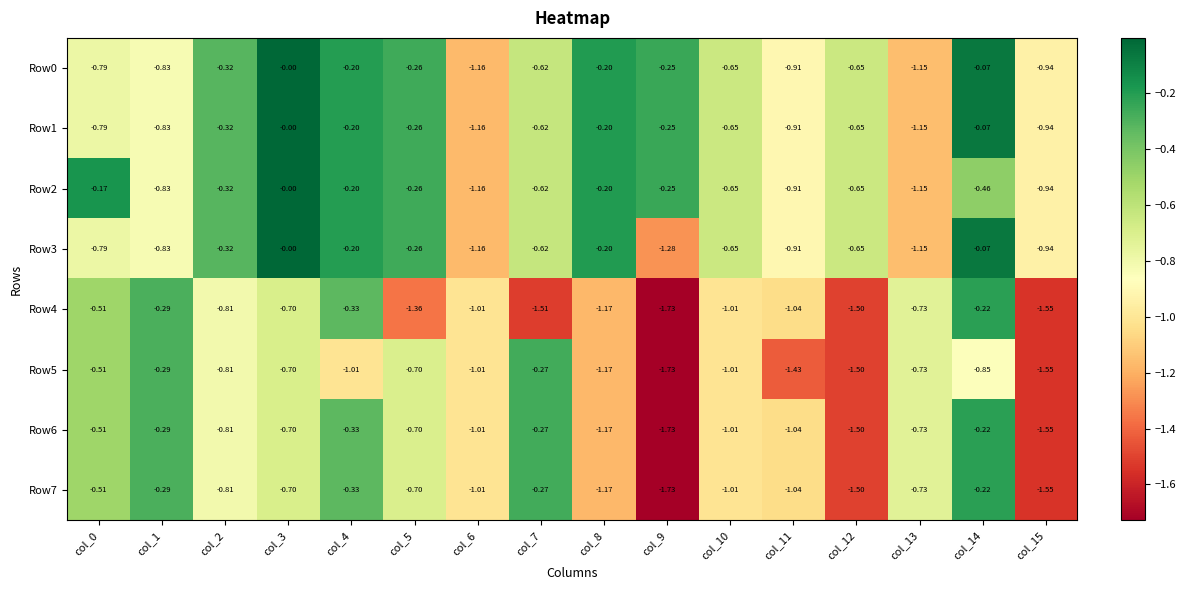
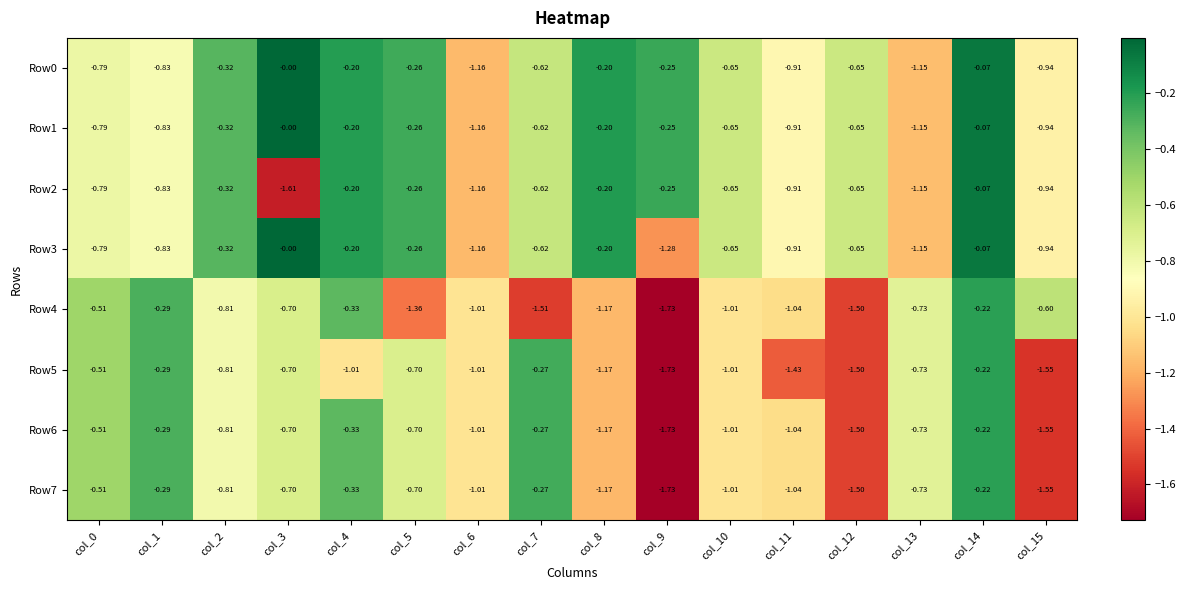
  {
    "Row0": {
      "col_0": -0.79,
      "col_1": -0.83,
      "col_2": -0.32,
      "col_3": -0.00,
      "col_4": -0.20,
      "col_5": -0.26,
      "col_6": -1.16,
      "col_7": -0.62,
      "col_8": -0.20,
      "col_9": -0.25,
      "col_10": -0.65,
      "col_11": -0.91,
      "col_12": -0.65,
      "col_13": -1.15,
      "col_14": -0.07,
      "col_15": -0.94
    },
    "Row1": {
      "col_0": -0.79,
      "col_1": -0.83,
      "col_2": -0.32,
      "col_3": -0.00,
      "col_4": -0.20,
      "col_5": -0.26,
      "col_6": -1.16,
      "col_7": -0.62,
      "col_8": -0.20,
      "col_9": -0.25,
      "col_10": -0.65,
      "col_11": -0.91,
      "col_12": -0.65,
      "col_13": -1.15,
      "col_14": -0.07,
      "col_15": -0.94
    },
    "Row2": {
-     "col_0": -0.17,
+     "col_0": -0.79,
      "col_1": -0.83,
      "col_2": -0.32,
-     "col_3": -0.00,
+     "col_3": -1.61,
      "col_4": -0.20,
      "col_5": -0.26,
      "col_6": -1.16,
      "col_7": -0.62,
      "col_8": -0.20,
      "col_9": -0.25,
      "col_10": -0.65,
      "col_11": -0.91,
      "col_12": -0.65,
      "col_13": -1.15,
-     "col_14": -0.46,
+     "col_14": -0.07,
      "col_15": -0.94
    },
    "Row3": {
      "col_0": -0.79,
      "col_1": -0.83,
      "col_2": -0.32,
      "col_3": -0.00,
      "col_4": -0.20,
      "col_5": -0.26,
      "col_6": -1.16,
      "col_7": -0.62,
      "col_8": -0.20,
      "col_9": -1.28,
      "col_10": -0.65,
      "col_11": -0.91,
      "col_12": -0.65,
      "col_13": -1.15,
      "col_14": -0.07,
      "col_15": -0.94
    },
    "Row4": {
      "col_0": -0.51,
      "col_1": -0.29,
      "col_2": -0.81,
      "col_3": -0.70,
      "col_4": -0.33,
      "col_5": -1.36,
      "col_6": -1.01,
      "col_7": -1.51,
      "col_8": -1.17,
      "col_9": -1.73,
      "col_10": -1.01,
      "col_11": -1.04,
      "col_12": -1.50,
      "col_13": -0.73,
      "col_14": -0.22,
-     "col_15": -1.55
+     "col_15": -0.60
    },
    "Row5": {
      "col_0": -0.51,
      "col_1": -0.29,
      "col_2": -0.81,
      "col_3": -0.70,
      "col_4": -1.01,
      "col_5": -0.70,
      "col_6": -1.01,
      "col_7": -0.27,
      "col_8": -1.17,
      "col_9": -1.73,
      "col_10": -1.01,
      "col_11": -1.43,
      "col_12": -1.50,
      "col_13": -0.73,
-     "col_14": -0.85,
+     "col_14": -0.22,
      "col_15": -1.55
    },
    "Row6": {
      "col_0": -0.51,
      "col_1": -0.29,
      "col_2": -0.81,
      "col_3": -0.70,
      "col_4": -0.33,
      "col_5": -0.70,
      "col_6": -1.01,
      "col_7": -0.27,
      "col_8": -1.17,
      "col_9": -1.73,
      "col_10": -1.01,
      "col_11": -1.04,
      "col_12": -1.50,
      "col_13": -0.73,
      "col_14": -0.22,
      "col_15": -1.55
    },
    "Row7": {
      "col_0": -0.51,
      "col_1": -0.29,
      "col_2": -0.81,
      "col_3": -0.70,
      "col_4": -0.33,
      "col_5": -0.70,
      "col_6": -1.01,
      "col_7": -0.27,
      "col_8": -1.17,
      "col_9": -1.73,
      "col_10": -1.01,
      "col_11": -1.04,
      "col_12": -1.50,
      "col_13": -0.73,
      "col_14": -0.22,
      "col_15": -1.55
    }
  }
